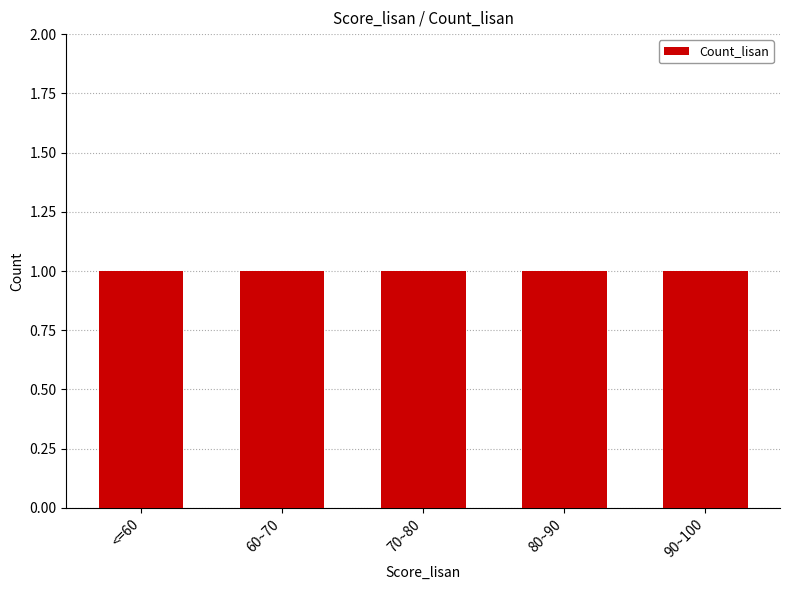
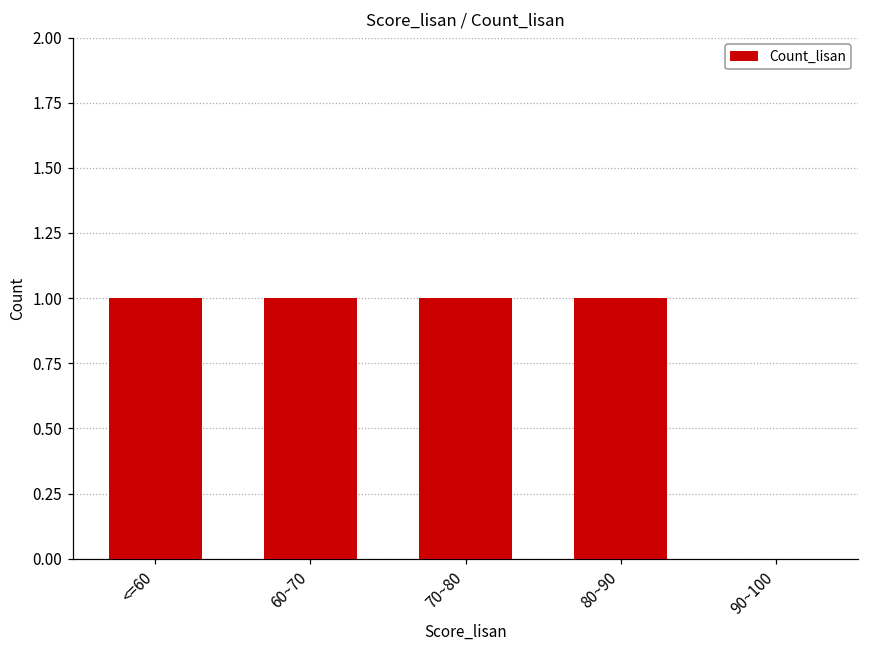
  {
    "<=60": 1,
    "60~70": 1,
    "70~80": 1,
    "80~90": 1,
-   "90~100": 1
+   "90~100": 0
  }
